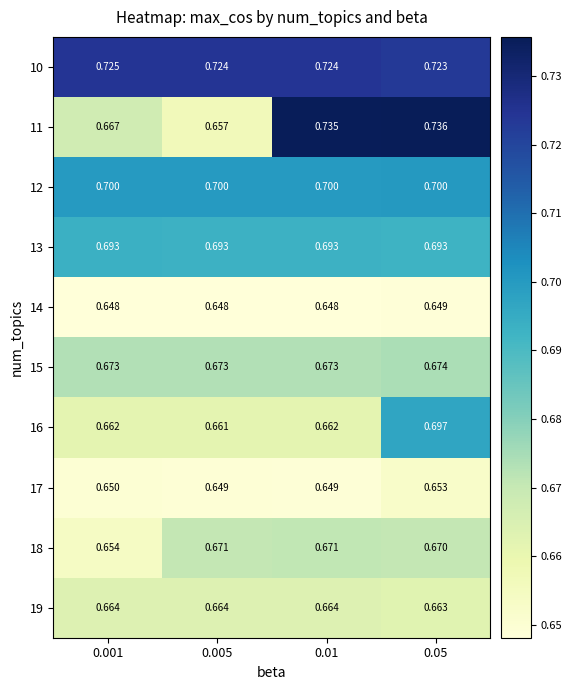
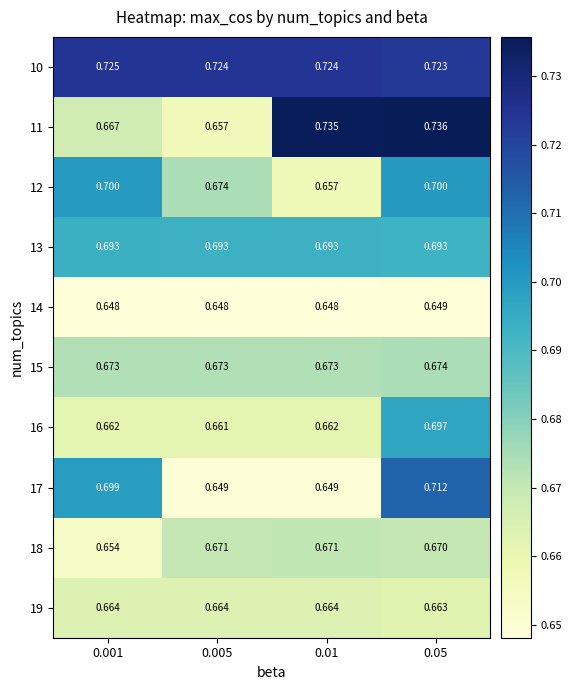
  {
    "10": {
      "0.001": 0.725,
      "0.005": 0.724,
      "0.01": 0.724,
      "0.05": 0.723
    },
    "11": {
      "0.001": 0.667,
      "0.005": 0.657,
      "0.01": 0.735,
      "0.05": 0.736
    },
    "12": {
      "0.001": 0.700,
-     "0.005": 0.700,
-     "0.01": 0.700,
+     "0.005": 0.674,
+     "0.01": 0.657,
      "0.05": 0.700
    },
    "13": {
      "0.001": 0.693,
      "0.005": 0.693,
      "0.01": 0.693,
      "0.05": 0.693
    },
    "14": {
      "0.001": 0.648,
      "0.005": 0.648,
      "0.01": 0.648,
      "0.05": 0.649
    },
    "15": {
      "0.001": 0.673,
      "0.005": 0.673,
      "0.01": 0.673,
      "0.05": 0.674
    },
    "16": {
      "0.001": 0.662,
      "0.005": 0.661,
      "0.01": 0.662,
      "0.05": 0.697
    },
    "17": {
-     "0.001": 0.650,
+     "0.001": 0.699,
      "0.005": 0.649,
      "0.01": 0.649,
-     "0.05": 0.653
+     "0.05": 0.712
    },
    "18": {
      "0.001": 0.654,
      "0.005": 0.671,
      "0.01": 0.671,
      "0.05": 0.670
    },
    "19": {
      "0.001": 0.664,
      "0.005": 0.664,
      "0.01": 0.664,
      "0.05": 0.663
    }
  }
